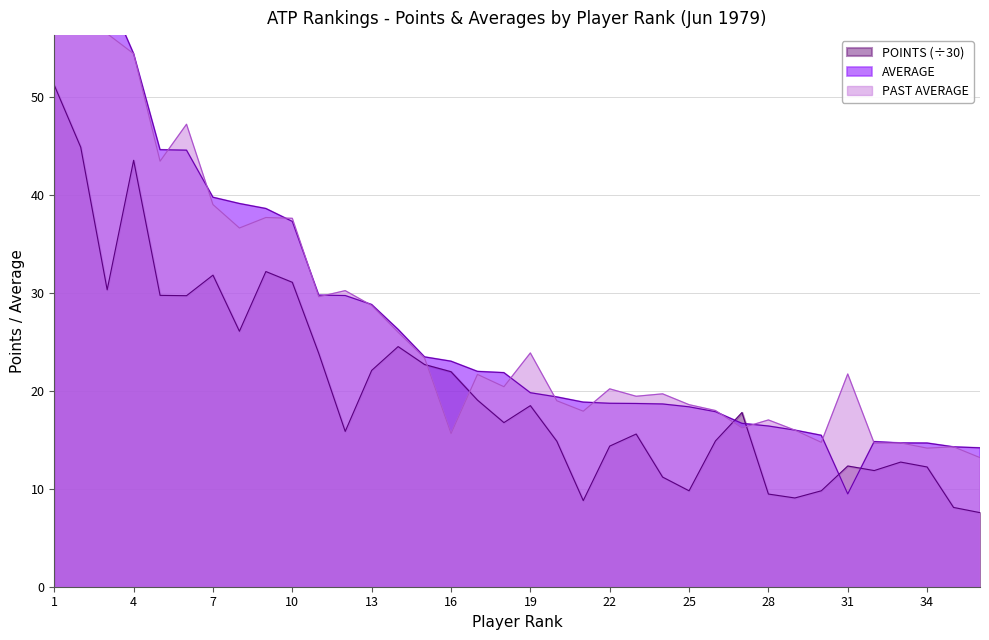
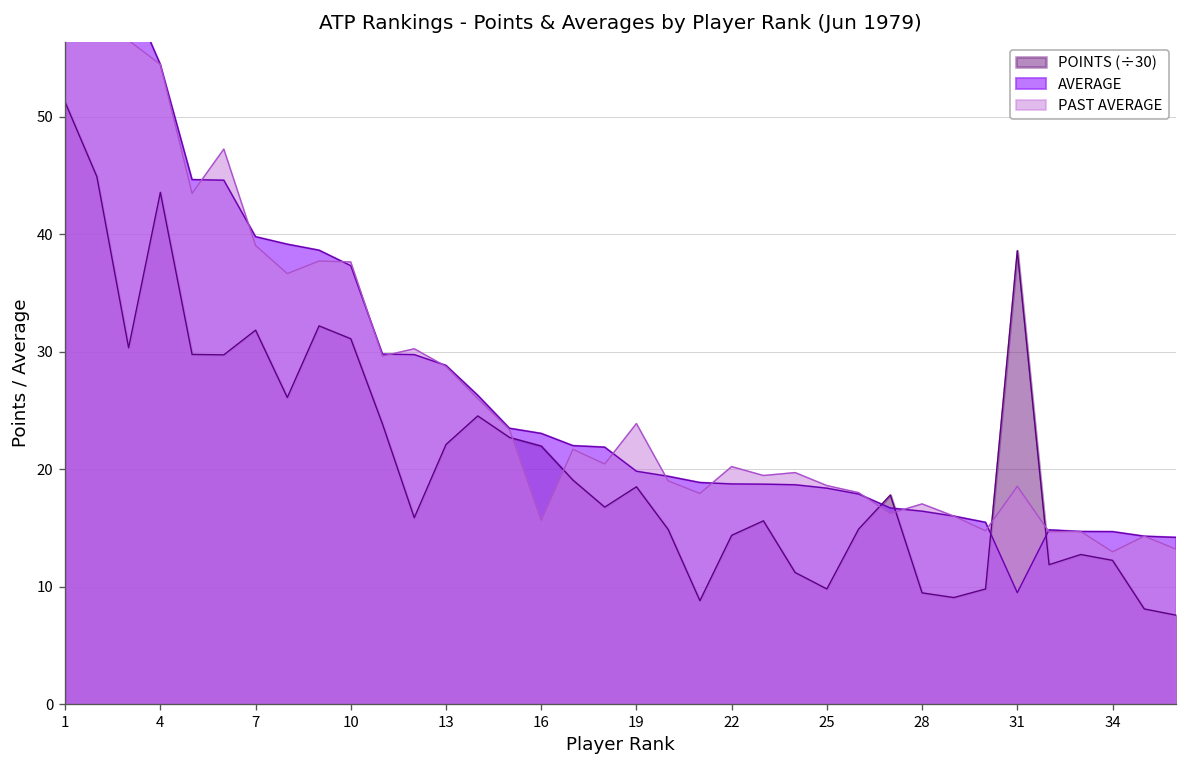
  {
    "POINTS (÷30)": {
      "1": 51,
      "4": 44,
      "7": 32,
      "10": 31,
      "13": 22,
      "16": 22,
      "19": 19,
      "22": 14,
      "25": 10,
      "28": 9,
-     "31": 12,
+     "31": 39,
      "34": 12
    },
    "AVERAGE": {
      "7": 40,
      "10": 37,
      "16": 23,
      "19": 20,
      "22": 19,
      "28": 16,
      "31": 9,
      "34": 15
    },
    "PAST AVERAGE": {
      "7": 39,
      "10": 38,
      "16": 16,
      "19": 24,
      "22": 20,
      "28": 17,
-     "31": 22,
-     "34": 14
+     "31": 19,
+     "34": 13
    }
  }
